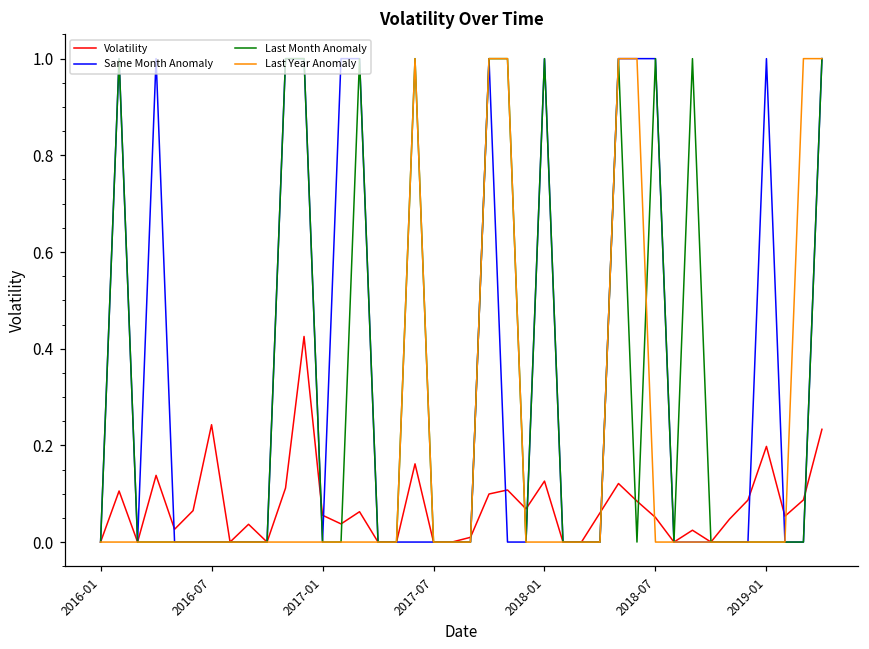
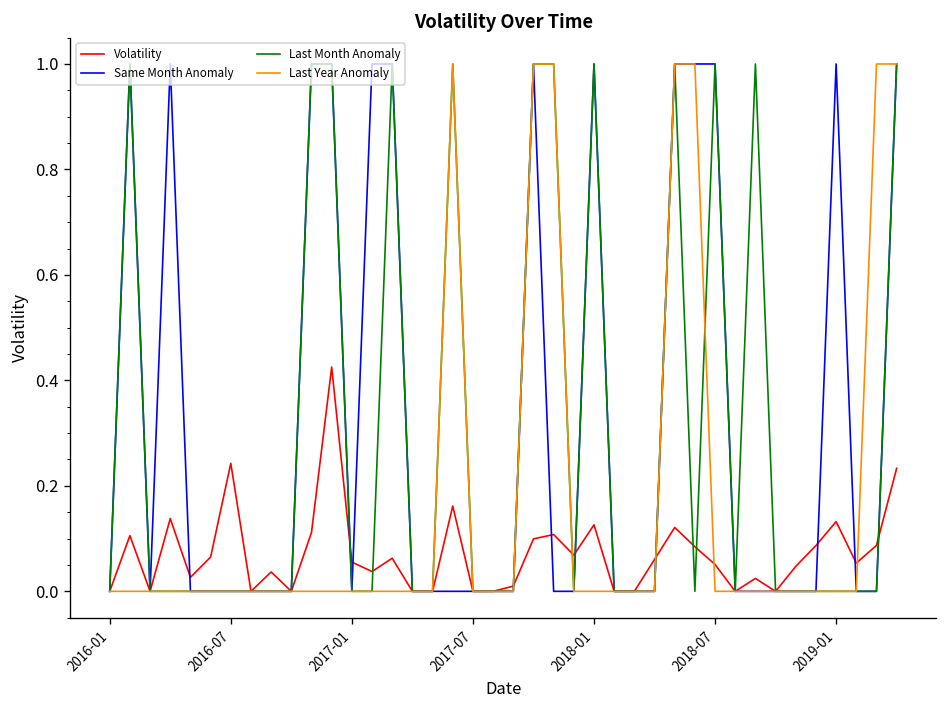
  {
    "Volatility": {
      "2016-07": 0.24,
      "2017-01": 0.06,
      "2018-01": 0.13,
      "2018-07": 0.05,
-     "2019-01": 0.20
+     "2019-01": 0.13
    },
    "Same Month Anomaly": {
      "2019-01": 1.00
    },
    "Last Year Anomaly": {
      "2018-01": 0.00,
      "2018-07": 0.00
    }
  }
